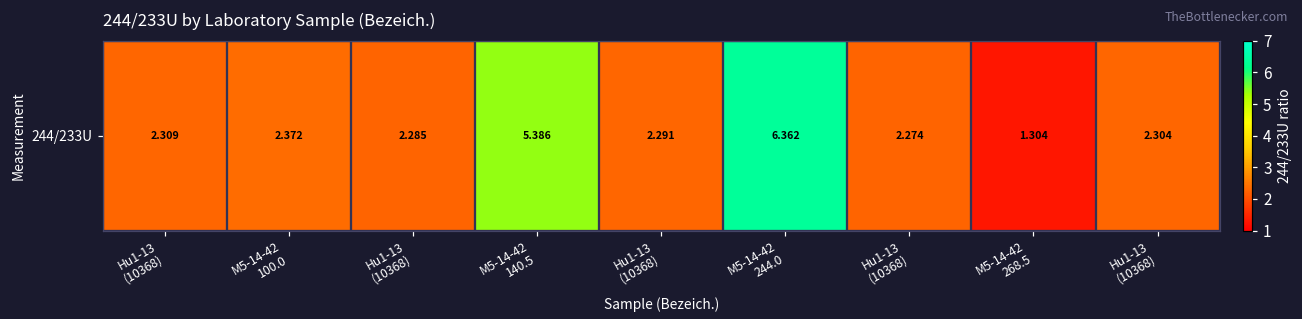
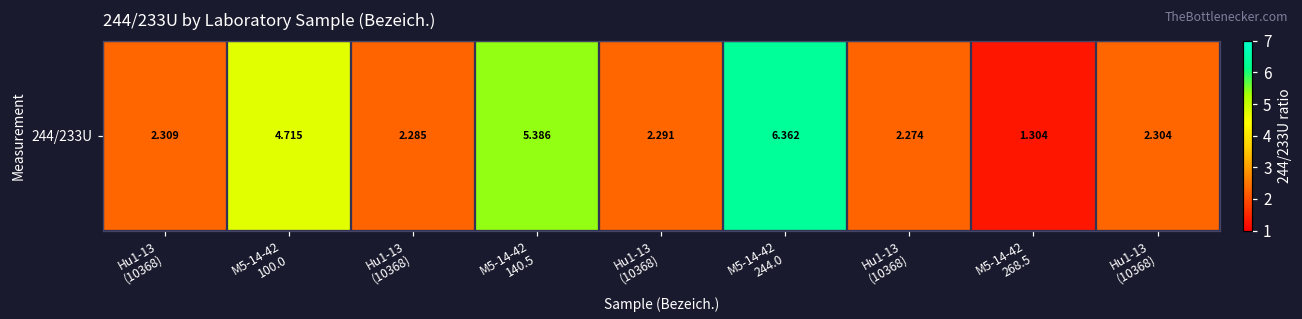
  {
    "244/233U": {
-     "M5-14-42 100.0": 2.372,
+     "M5-14-42 100.0": 4.715,
      "M5-14-42 140.5": 5.386,
      "M5-14-42 244.0": 6.362,
      "M5-14-42 268.5": 1.304
    }
  }
